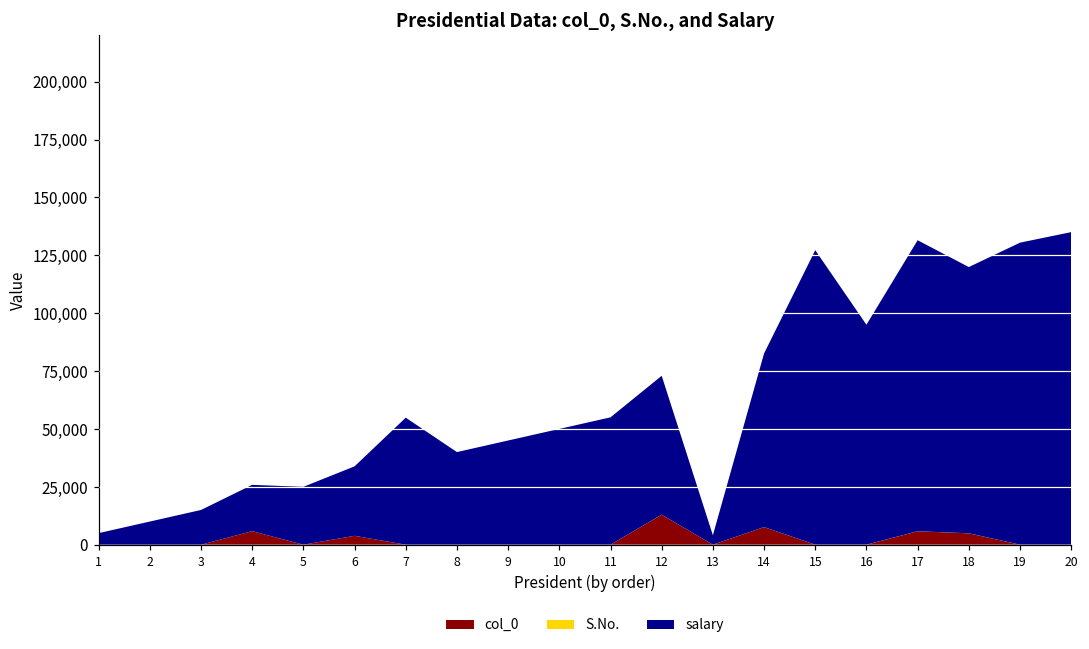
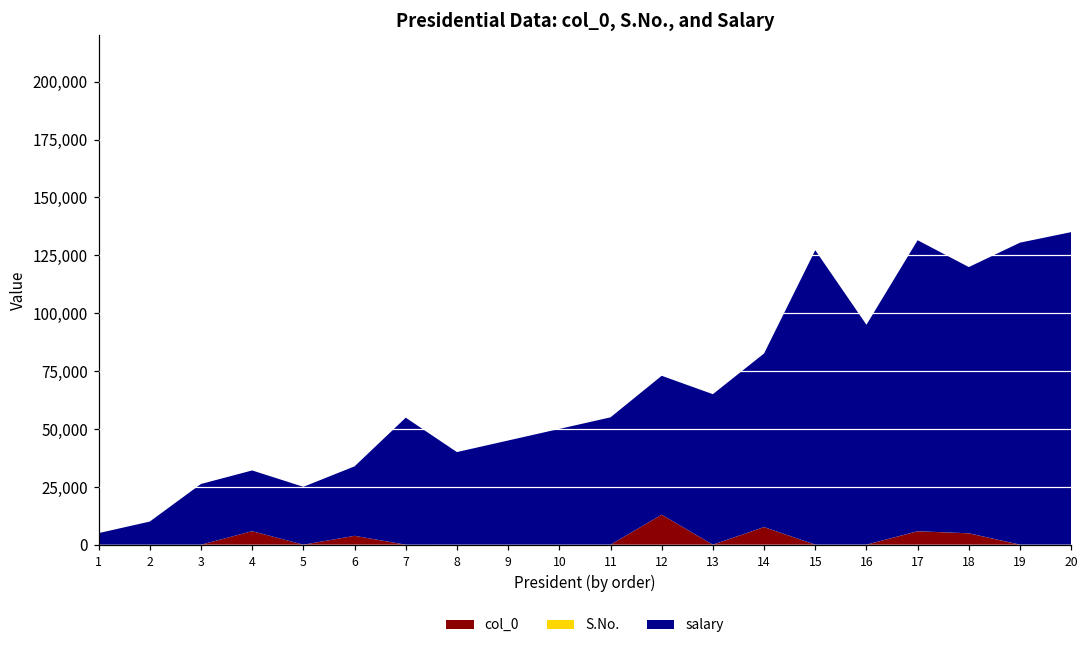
  {
    "salary": {
      "1": "5,000",
      "2": "10,000",
-     "3": "15,000",
-     "4": "20,000",
+     "3": "26,000",
+     "4": "26,000",
      "5": "25,000",
      "6": "30,000",
      "7": "55,000",
      "8": "40,000",
      "9": "45,000",
      "10": "50,000",
      "11": "55,000",
      "12": "60,000",
-     "13": "4,000",
+     "13": "65,000",
      "14": "75,000",
      "15": "127,000",
      "16": "95,000",
      "17": "126,000",
      "18": "115,000",
      "19": "130,000",
      "20": "135,000"
    }
  }
